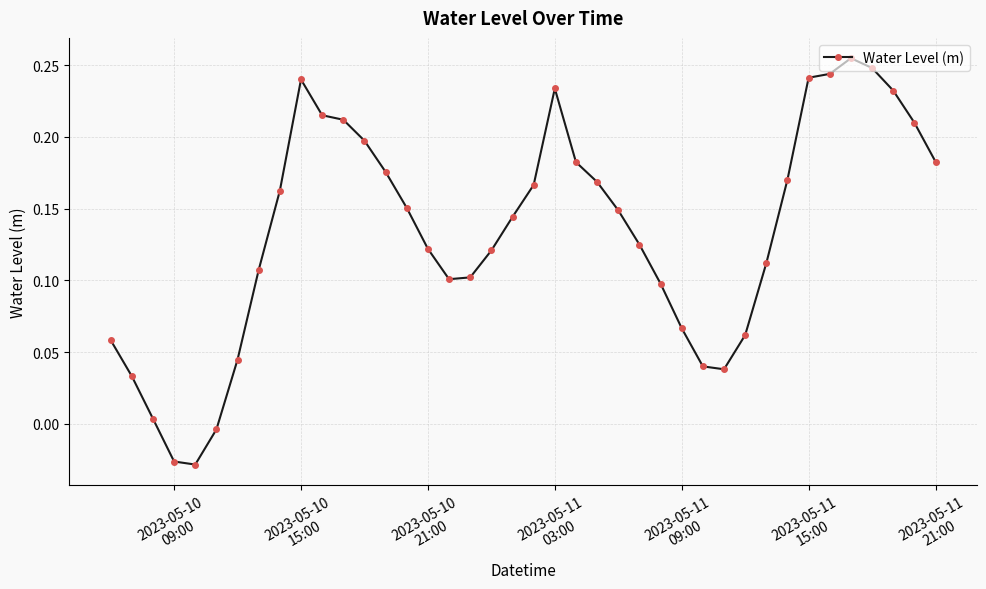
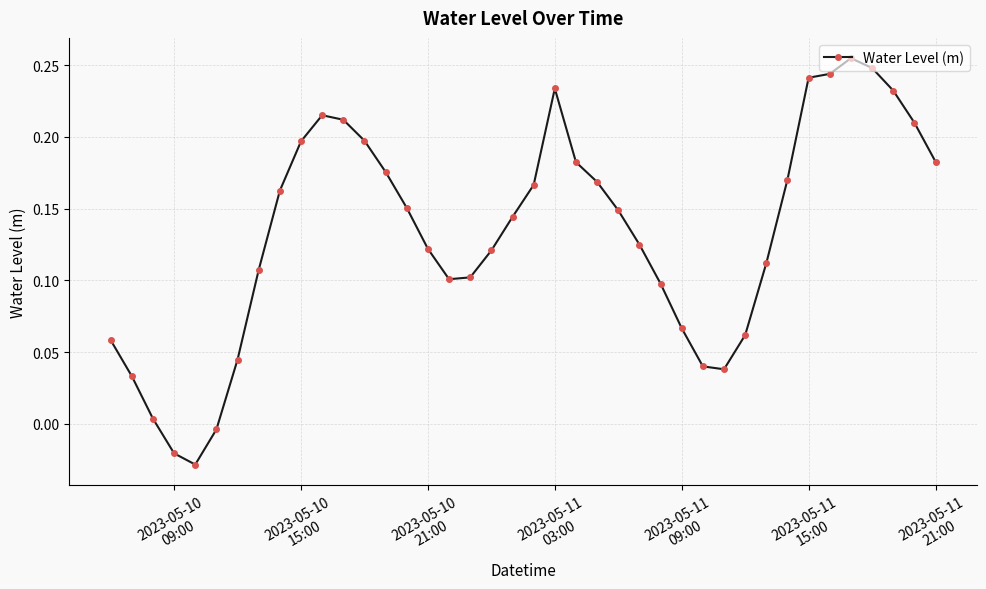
  {
-   "2023-05-10 09:00": -0.026,
-   "2023-05-10 15:00": 0.240,
+   "2023-05-10 09:00": -0.020,
+   "2023-05-10 15:00": 0.197,
    "2023-05-10 21:00": 0.122,
    "2023-05-11 03:00": 0.234,
    "2023-05-11 09:00": 0.067,
    "2023-05-11 15:00": 0.241,
    "2023-05-11 21:00": 0.183
  }
